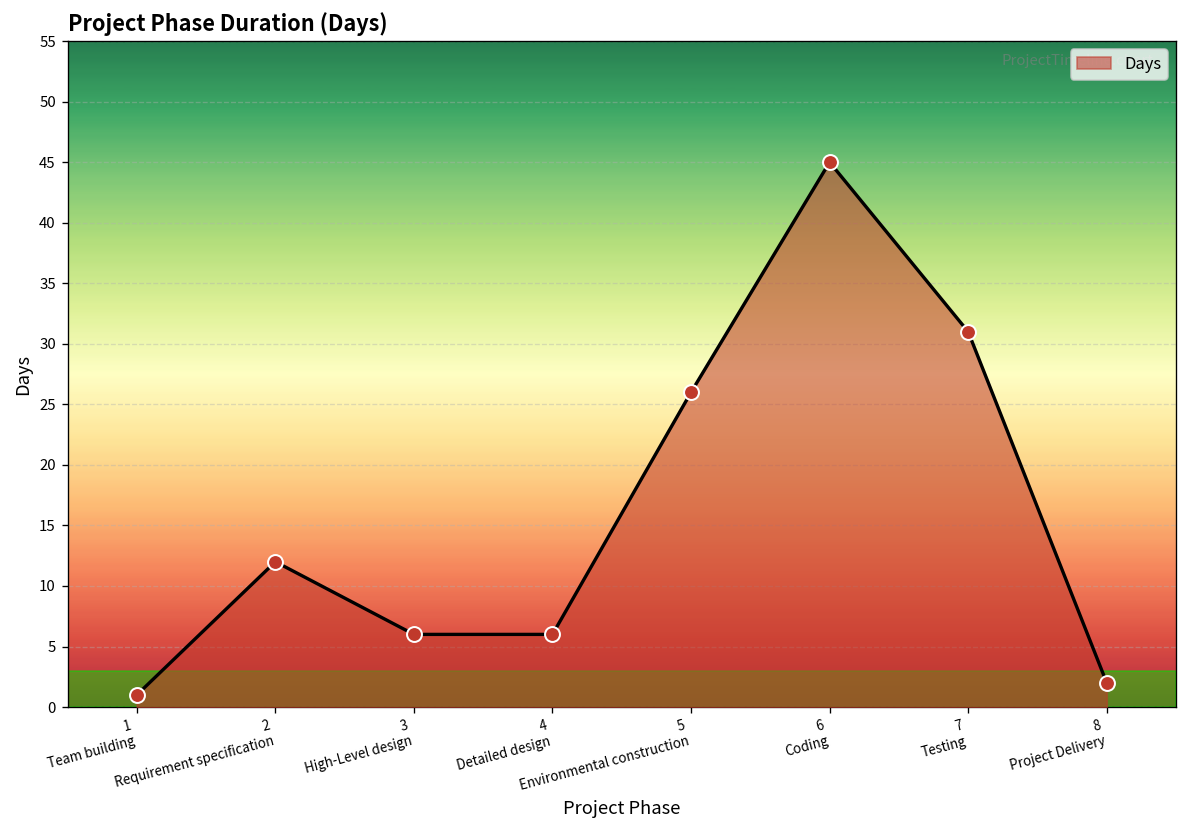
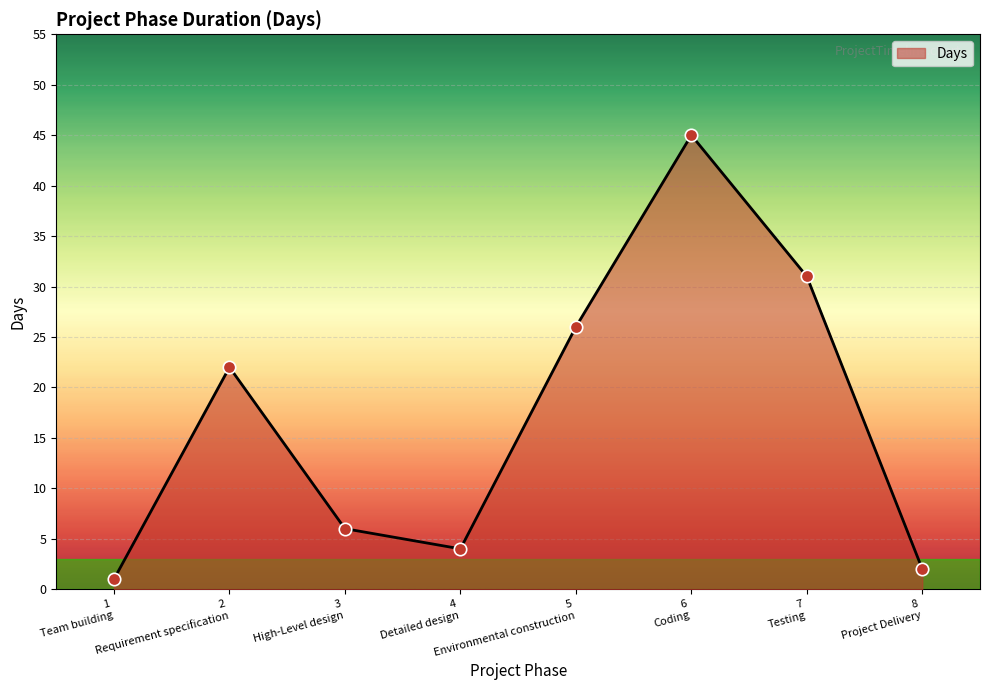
  {
-   "2 Requirement specification": 12,
+   "2 Requirement specification": 22,
    "3 High-Level design": 6,
-   "4 Detailed design": 6,
+   "4 Detailed design": 4,
    "5 Environmental construction": 26,
    "6 Coding": 45,
    "7 Testing": 31
  }
